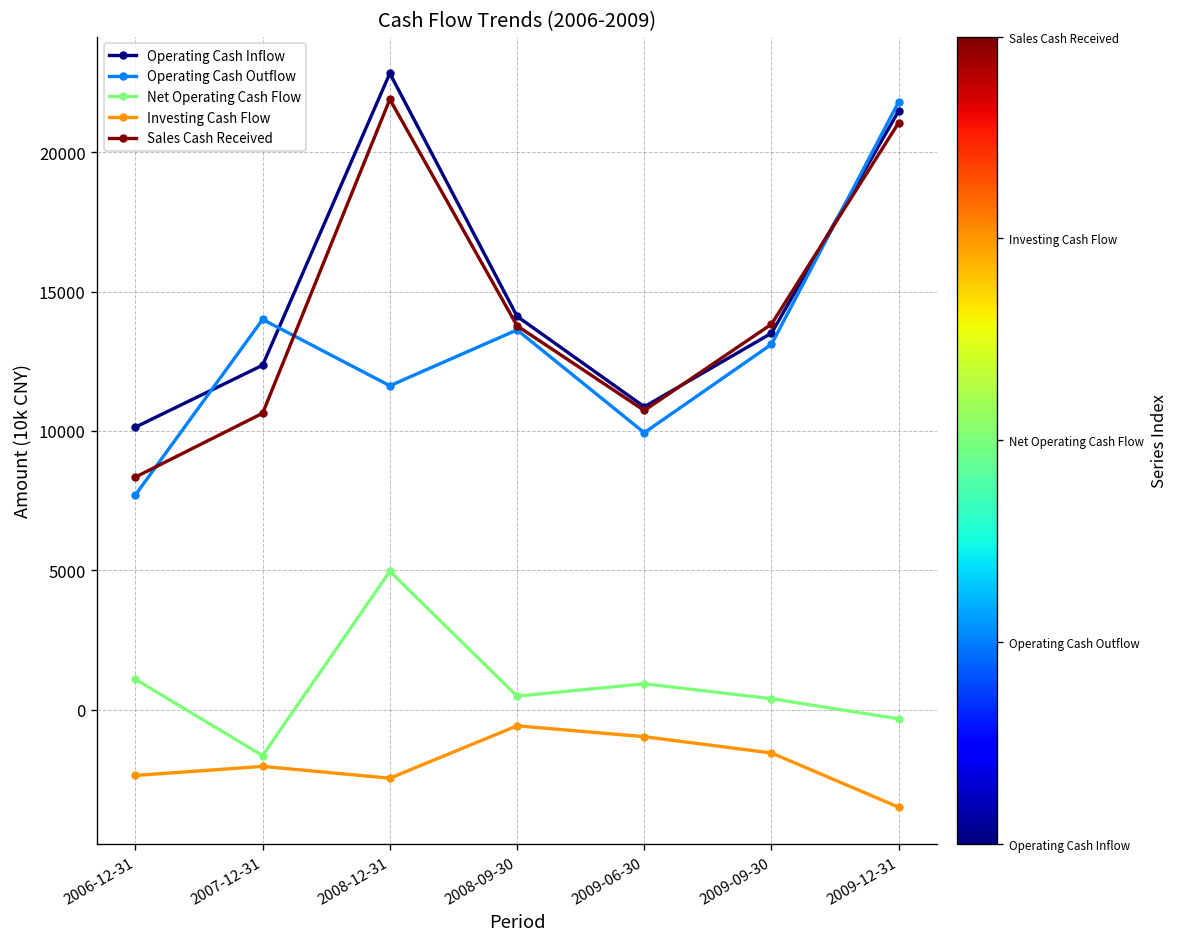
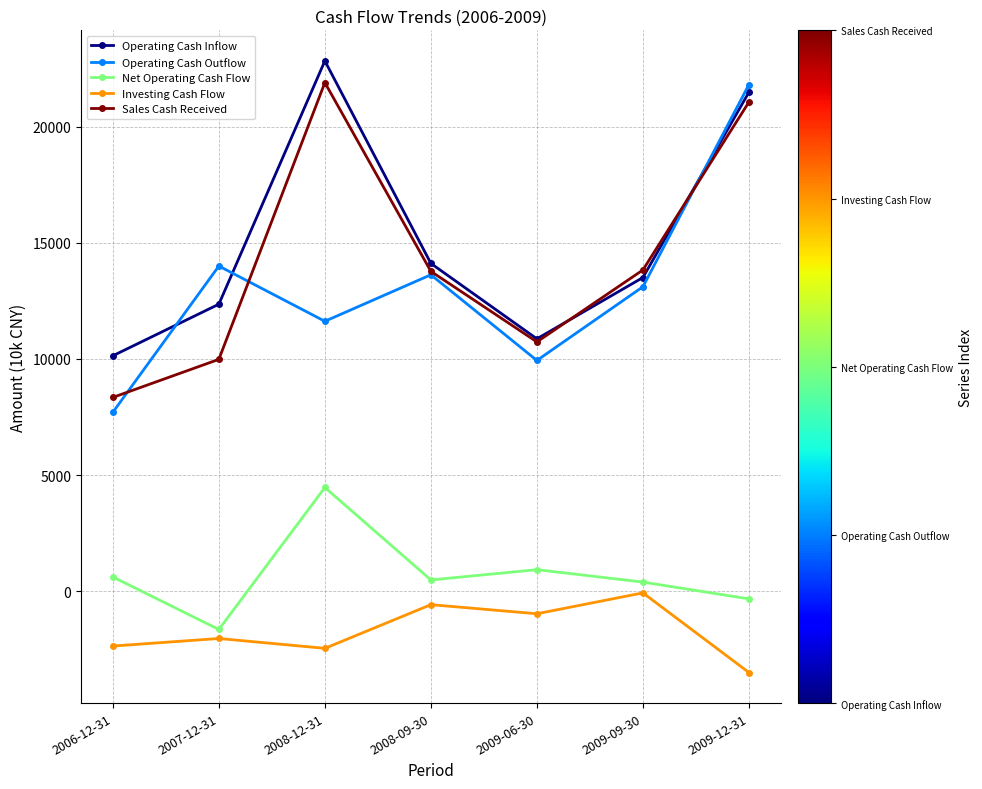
  {
    "Operating Cash Inflow": {
      "2006-12-31": 10100,
      "2007-12-31": 12400,
      "2008-12-31": 22800,
      "2008-09-30": 14100,
      "2009-06-30": 10900,
      "2009-09-30": 13500,
      "2009-12-31": 21500
    },
    "Operating Cash Outflow": {
      "2006-12-31": 7700,
      "2007-12-31": 14000,
      "2008-12-31": 11600,
      "2008-09-30": 13600,
      "2009-06-30": 9900,
      "2009-09-30": 13100,
      "2009-12-31": 21800
    },
    "Net Operating Cash Flow": {
-     "2006-12-31": 1100,
+     "2006-12-31": 600,
      "2007-12-31": -1600,
-     "2008-12-31": 5000,
+     "2008-12-31": 4500,
      "2008-09-30": 500,
      "2009-06-30": 900,
      "2009-09-30": 400,
      "2009-12-31": -300
    },
    "Investing Cash Flow": {
      "2006-12-31": -2400,
      "2007-12-31": -2000,
      "2008-12-31": -2500,
      "2008-09-30": -600,
      "2009-06-30": -1000,
-     "2009-09-30": -1600,
+     "2009-09-30": -100,
      "2009-12-31": -3500
    },
    "Sales Cash Received": {
      "2006-12-31": 8300,
-     "2007-12-31": 10600,
+     "2007-12-31": 10000,
      "2008-12-31": 21900,
      "2008-09-30": 13800,
      "2009-06-30": 10700,
      "2009-09-30": 13800,
      "2009-12-31": 21100
    }
  }
